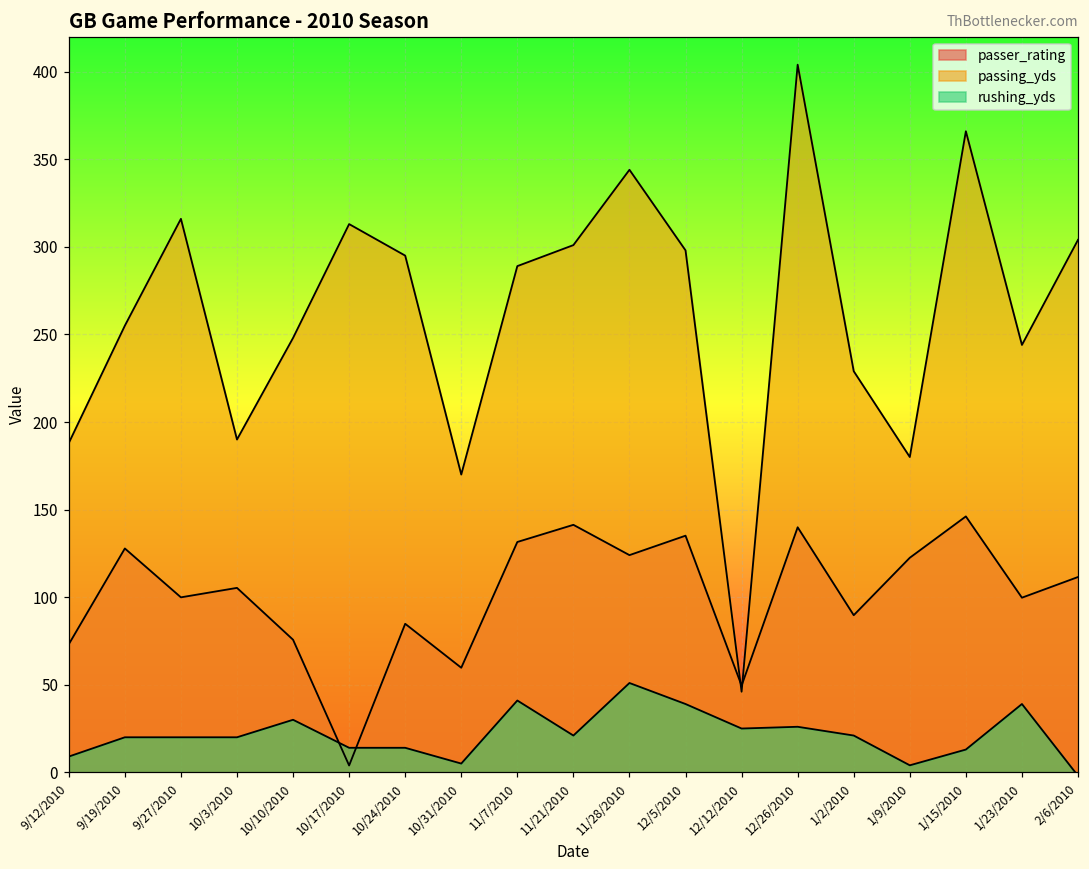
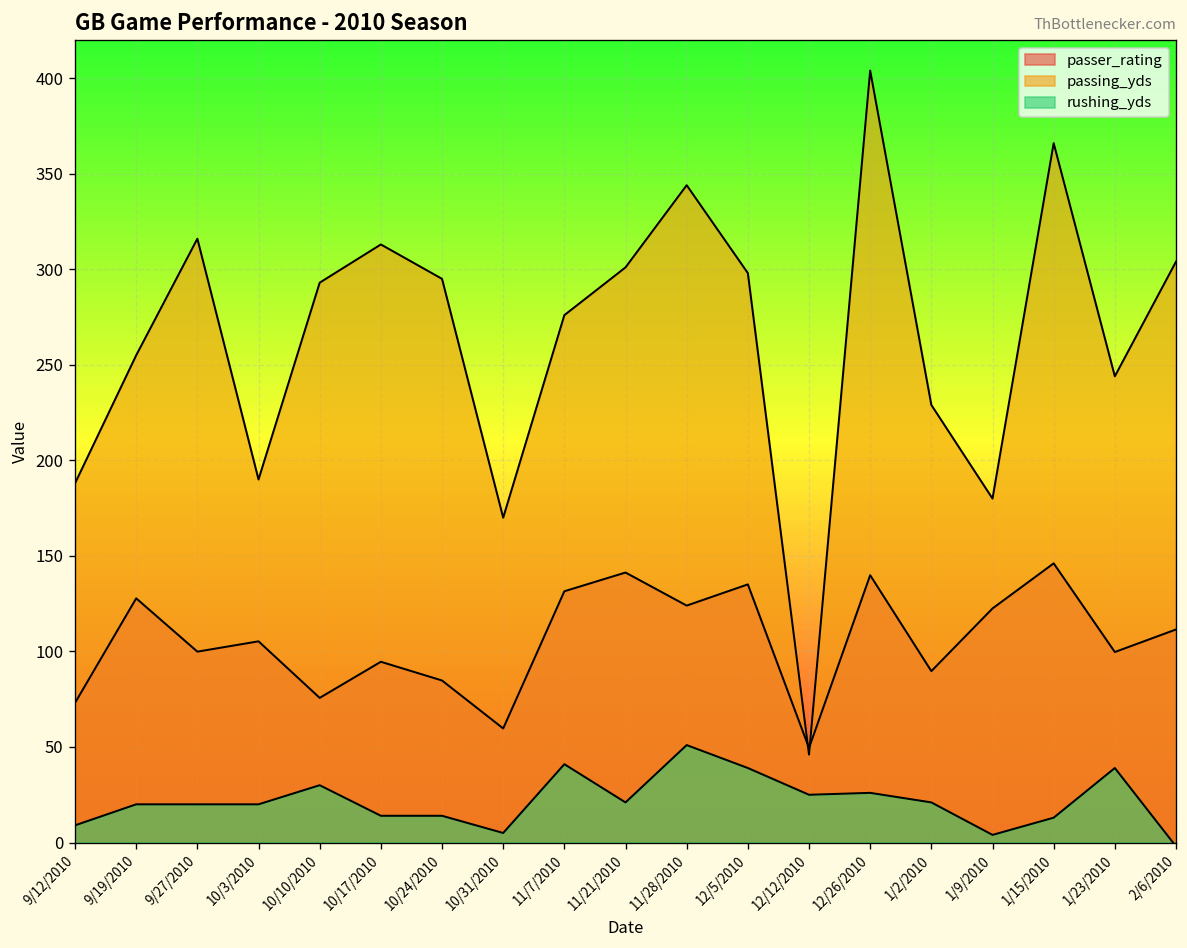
  {
    "passer_rating": {
      "9/12/2010": 73,
      "9/19/2010": 128,
      "9/27/2010": 100,
      "10/3/2010": 105,
      "10/10/2010": 76,
-     "10/17/2010": 4,
+     "10/17/2010": 95,
      "10/24/2010": 85,
      "10/31/2010": 60,
      "11/7/2010": 132,
      "11/21/2010": 141,
      "11/28/2010": 124,
      "12/5/2010": 135,
      "12/12/2010": 50,
      "12/26/2010": 140,
      "1/2/2010": 90,
      "1/9/2010": 123,
      "1/15/2010": 146,
      "1/23/2010": 100,
      "2/6/2010": 112
    },
    "passing_yds": {
      "9/12/2010": 188,
      "9/19/2010": 255,
      "9/27/2010": 316,
      "10/3/2010": 190,
-     "10/10/2010": 248,
+     "10/10/2010": 293,
      "10/17/2010": 313,
      "10/24/2010": 295,
      "10/31/2010": 170,
-     "11/7/2010": 289,
+     "11/7/2010": 276,
      "11/21/2010": 301,
      "11/28/2010": 344,
      "12/5/2010": 298,
      "12/12/2010": 46,
      "12/26/2010": 404,
      "1/2/2010": 229,
      "1/9/2010": 180,
      "1/15/2010": 366,
      "1/23/2010": 244,
      "2/6/2010": 304
    }
  }
